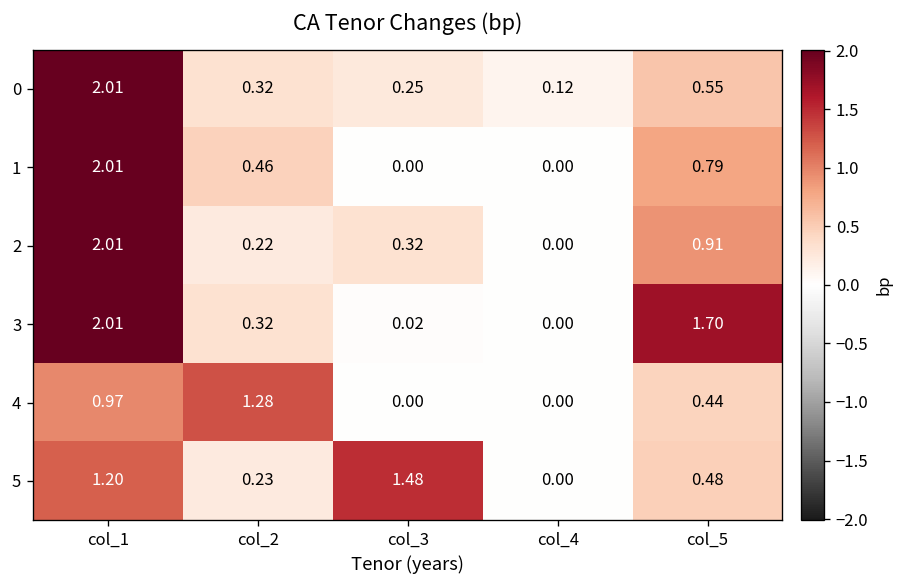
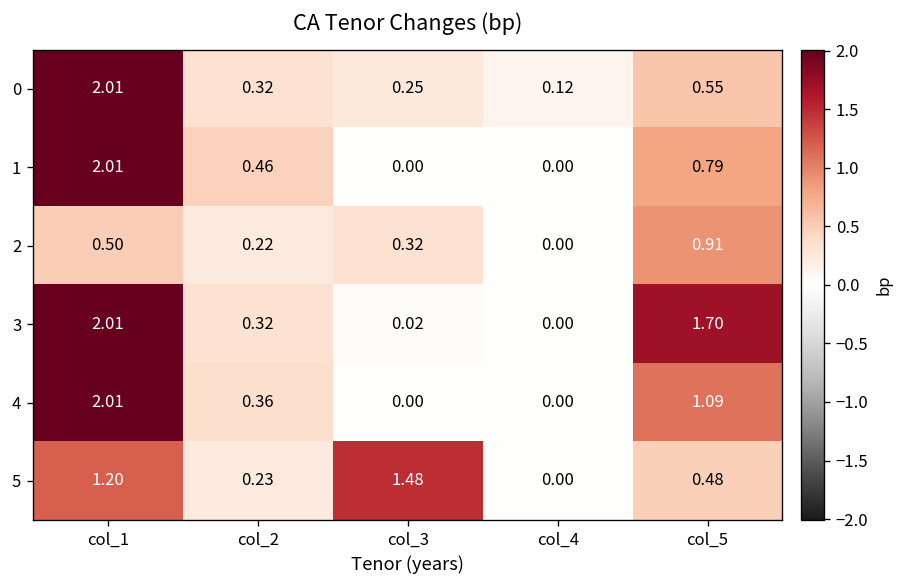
  {
    "0": {
      "col_1": 2.01,
      "col_2": 0.32,
      "col_3": 0.25,
      "col_4": 0.12,
      "col_5": 0.55
    },
    "1": {
      "col_1": 2.01,
      "col_2": 0.46,
      "col_3": 0.00,
      "col_4": 0.00,
      "col_5": 0.79
    },
    "2": {
-     "col_1": 2.01,
+     "col_1": 0.50,
      "col_2": 0.22,
      "col_3": 0.32,
      "col_4": 0.00,
      "col_5": 0.91
    },
    "3": {
      "col_1": 2.01,
      "col_2": 0.32,
      "col_3": 0.02,
      "col_4": 0.00,
      "col_5": 1.70
    },
    "4": {
-     "col_1": 0.97,
-     "col_2": 1.28,
+     "col_1": 2.01,
+     "col_2": 0.36,
      "col_3": 0.00,
      "col_4": 0.00,
-     "col_5": 0.44
+     "col_5": 1.09
    },
    "5": {
      "col_1": 1.20,
      "col_2": 0.23,
      "col_3": 1.48,
      "col_4": 0.00,
      "col_5": 0.48
    }
  }
